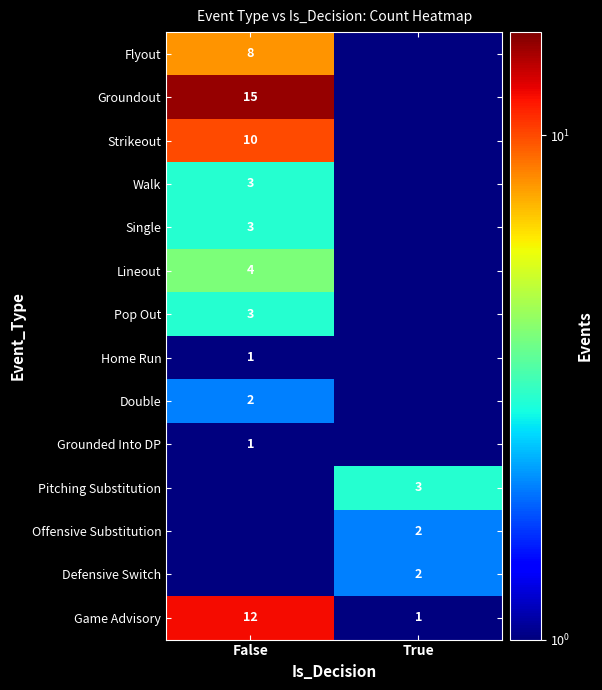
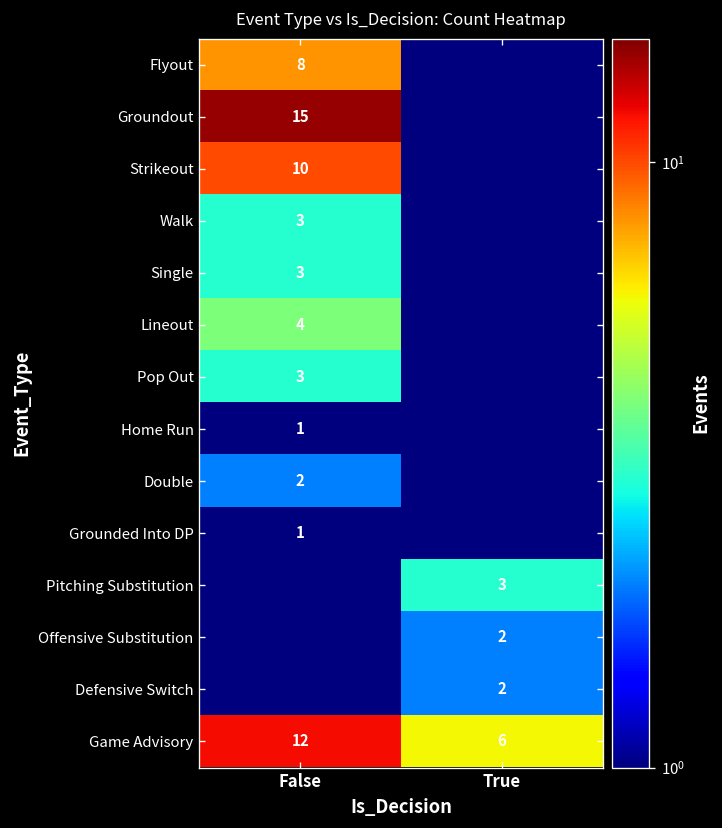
  {
    "Flyout": {
      "False": 8
    },
    "Groundout": {
      "False": 15
    },
    "Strikeout": {
      "False": 10
    },
    "Walk": {
      "False": 3
    },
    "Single": {
      "False": 3
    },
    "Lineout": {
      "False": 4
    },
    "Pop Out": {
      "False": 3
    },
    "Home Run": {
      "False": 1
    },
    "Double": {
      "False": 2
    },
    "Grounded Into DP": {
      "False": 1
    },
    "Pitching Substitution": {
      "True": 3
    },
    "Offensive Substitution": {
      "True": 2
    },
    "Defensive Switch": {
      "True": 2
    },
    "Game Advisory": {
      "False": 12,
-     "True": 1
+     "True": 6
    }
  }
